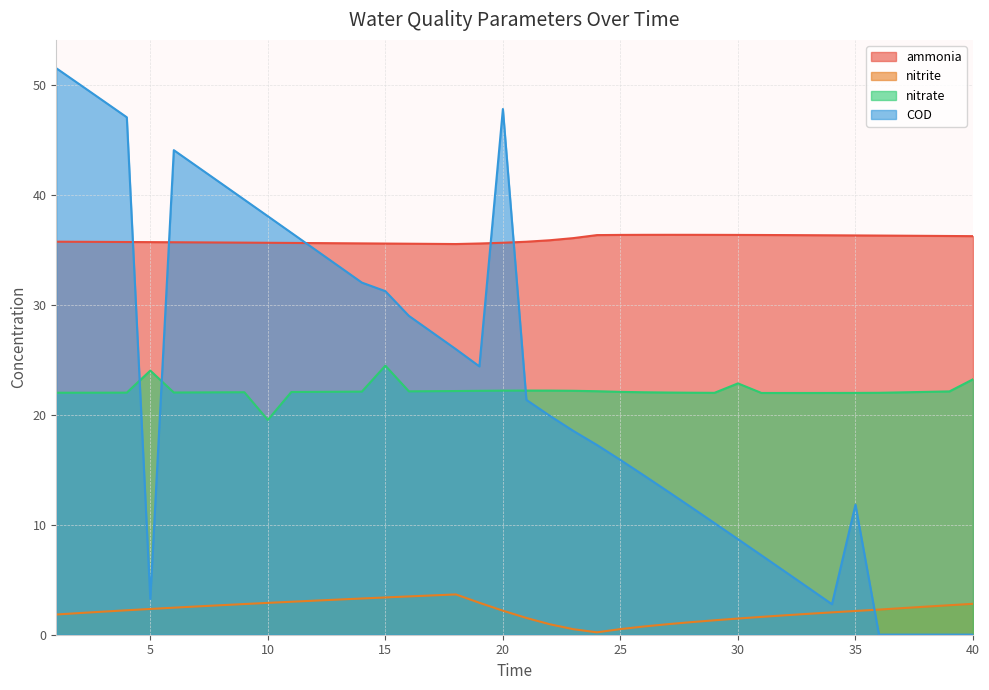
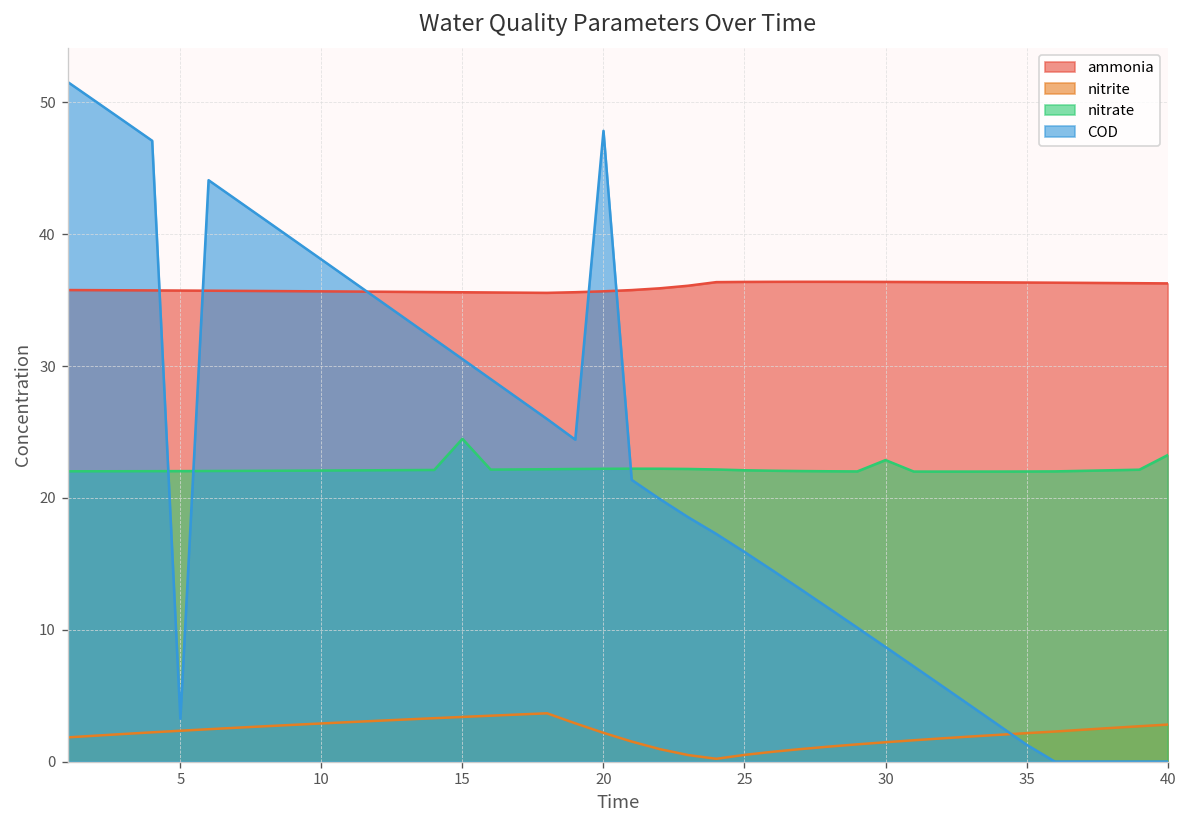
  {
    "nitrate": {
-     "5": 24.0,
-     "10": 19.5,
+     "5": 22.0,
+     "10": 22.1,
      "15": 24.5,
      "20": 22.2,
      "25": 22.1,
      "30": 22.9,
      "35": 22.0,
      "40": 23.2
    },
    "COD": {
      "5": 3.3,
      "10": 38.1,
-     "15": 31.3,
+     "15": 30.5,
      "20": 47.8,
      "25": 15.9,
      "30": 8.7,
-     "35": 11.8,
+     "35": 1.3,
      "40": 0.0
    }
  }
